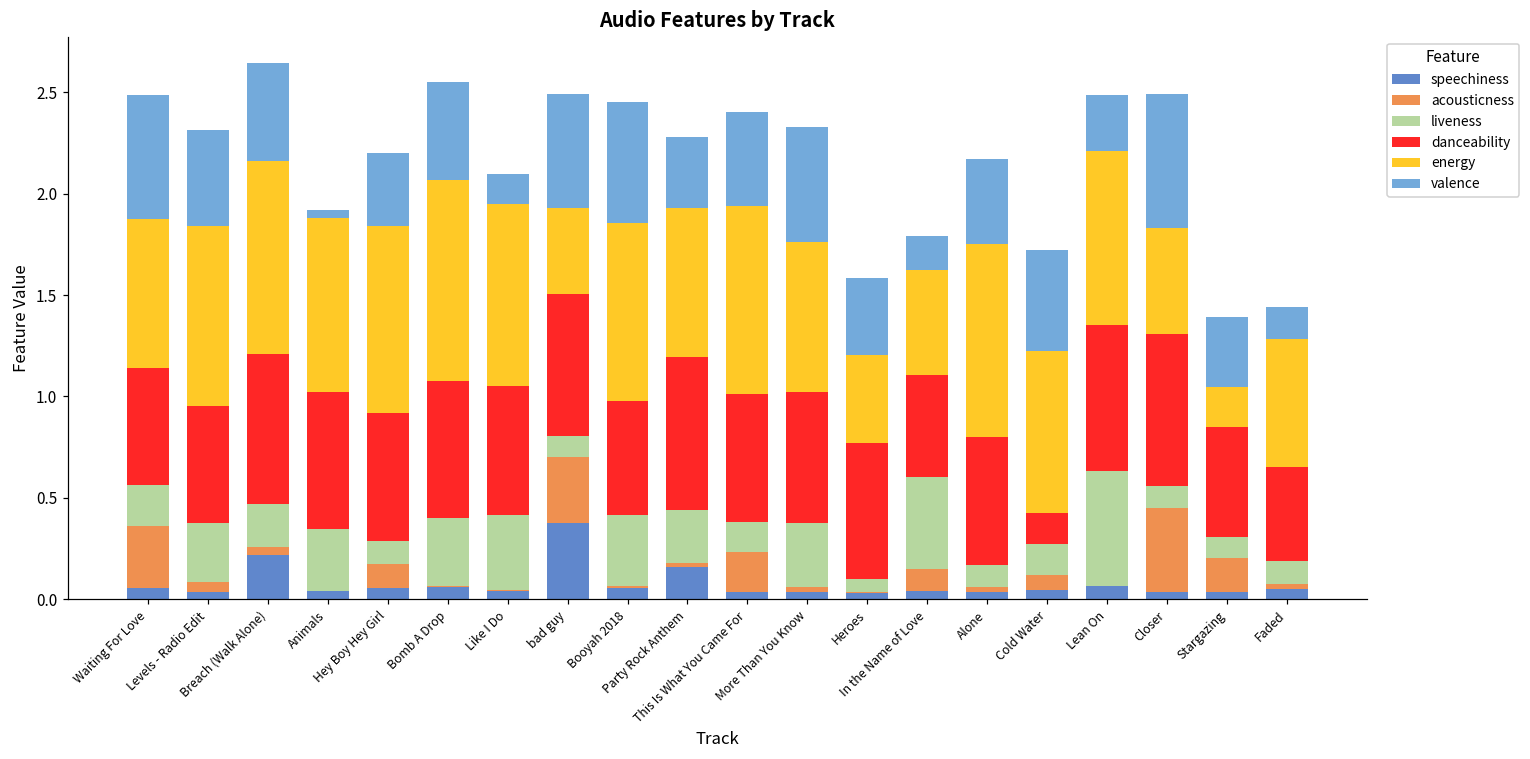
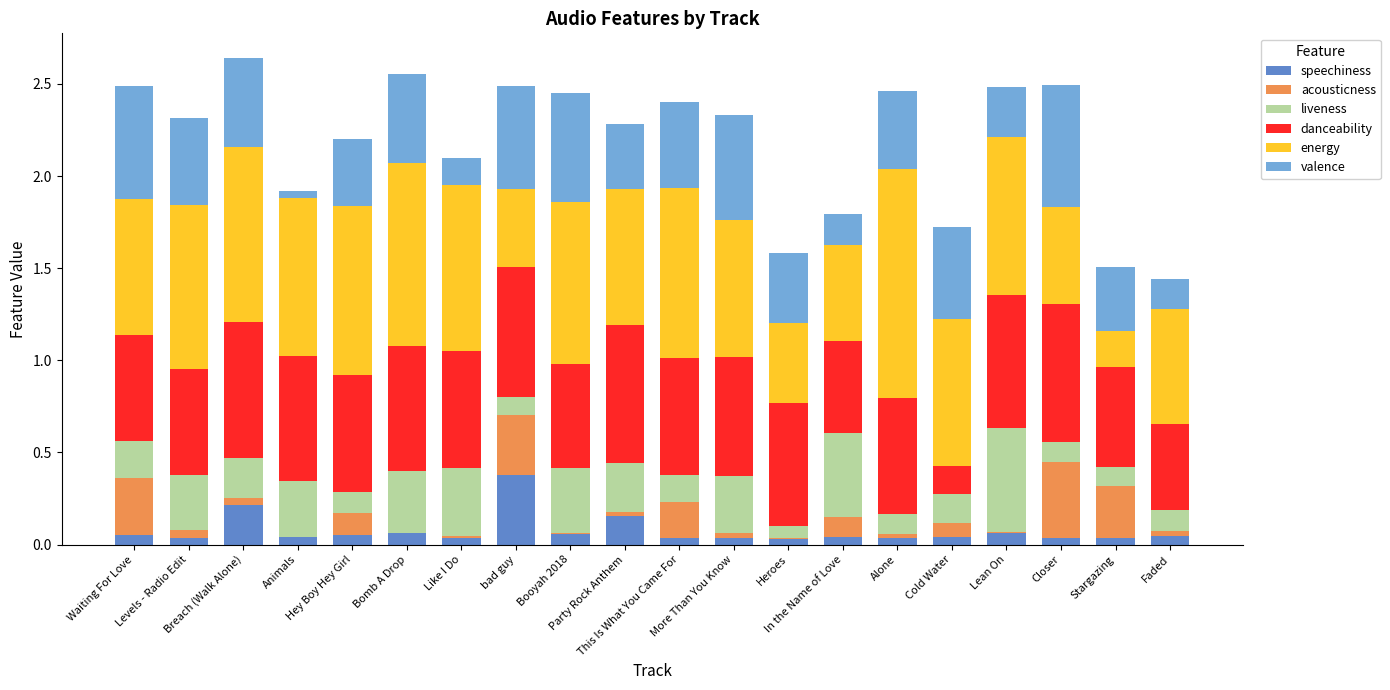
  {
    "acousticness": {
      "Waiting For Love": 0.31,
      "Levels - Radio Edit": 0.05,
      "Breach (Walk Alone)": 0.04,
      "Hey Boy Hey Girl": 0.12,
      "bad guy": 0.33,
      "Party Rock Anthem": 0.02,
      "This Is What You Came For": 0.20,
      "More Than You Know": 0.03,
      "In the Name of Love": 0.11,
      "Alone": 0.02,
      "Cold Water": 0.07,
      "Closer": 0.41,
-     "Stargazing": 0.17,
+     "Stargazing": 0.29,
      "Faded": 0.03
    },
    "liveness": {
      "Waiting For Love": 0.20,
      "Levels - Radio Edit": 0.29,
      "Breach (Walk Alone)": 0.21,
      "Animals": 0.31,
      "Hey Boy Hey Girl": 0.11,
      "Bomb A Drop": 0.34,
      "Like I Do": 0.37,
      "bad guy": 0.10,
      "Booyah 2018": 0.35,
      "Party Rock Anthem": 0.27,
      "This Is What You Came For": 0.15,
      "More Than You Know": 0.31,
      "Heroes": 0.07,
      "In the Name of Love": 0.45,
      "Alone": 0.11,
      "Cold Water": 0.16,
      "Lean On": 0.57,
      "Closer": 0.11,
      "Stargazing": 0.10,
      "Faded": 0.11
    },
    "danceability": {
      "Waiting For Love": 0.58,
      "Levels - Radio Edit": 0.58,
      "Breach (Walk Alone)": 0.74,
      "Animals": 0.68,
      "Hey Boy Hey Girl": 0.63,
      "Bomb A Drop": 0.68,
      "Like I Do": 0.64,
      "bad guy": 0.70,
      "Booyah 2018": 0.56,
      "Party Rock Anthem": 0.75,
      "This Is What You Came For": 0.63,
      "More Than You Know": 0.65,
      "Heroes": 0.67,
      "In the Name of Love": 0.50,
      "Alone": 0.63,
      "Cold Water": 0.15,
      "Lean On": 0.72,
      "Closer": 0.75,
      "Stargazing": 0.54,
      "Faded": 0.47
    },
    "energy": {
      "Waiting For Love": 0.74,
      "Levels - Radio Edit": 0.89,
      "Breach (Walk Alone)": 0.95,
      "Animals": 0.86,
      "Hey Boy Hey Girl": 0.92,
      "Bomb A Drop": 0.99,
      "Like I Do": 0.90,
      "bad guy": 0.43,
      "Booyah 2018": 0.88,
      "Party Rock Anthem": 0.74,
      "This Is What You Came For": 0.93,
      "More Than You Know": 0.74,
      "Heroes": 0.43,
      "In the Name of Love": 0.52,
-     "Alone": 0.95,
+     "Alone": 1.24,
      "Cold Water": 0.80,
      "Lean On": 0.86,
      "Closer": 0.52,
      "Stargazing": 0.20,
      "Faded": 0.63
    }
  }
